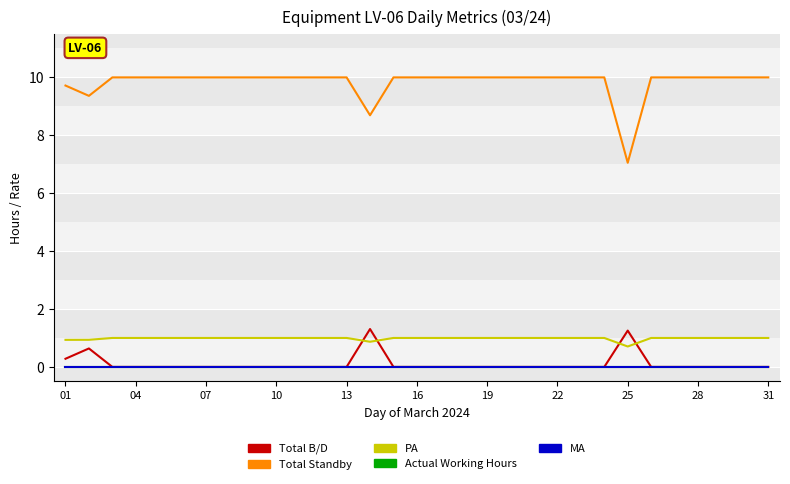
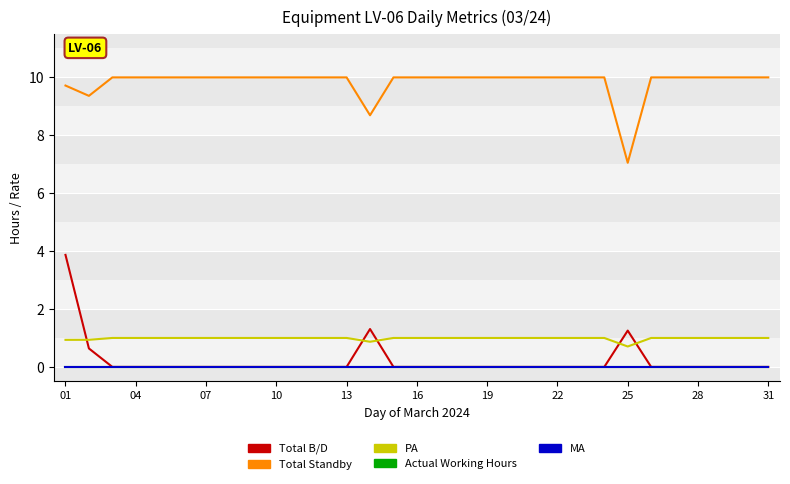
  {
    "Total B/D": {
-     "01": 0.3,
+     "01": 3.9,
      "25": 1.3
    },
    "Total Standby": {
      "01": 9.7,
      "04": 10.0,
      "07": 10.0,
      "10": 10.0,
      "13": 10.0,
      "16": 10.0,
      "19": 10.0,
      "22": 10.0,
      "25": 7.1,
      "28": 10.0,
      "31": 10.0
    },
    "PA": {
      "01": 0.9,
      "04": 1.0,
      "07": 1.0,
      "10": 1.0,
      "13": 1.0,
      "16": 1.0,
      "19": 1.0,
      "22": 1.0,
      "25": 0.7,
      "28": 1.0,
      "31": 1.0
    },
    "MA": {
      "01": 0.0,
      "25": 0.0
    }
  }
